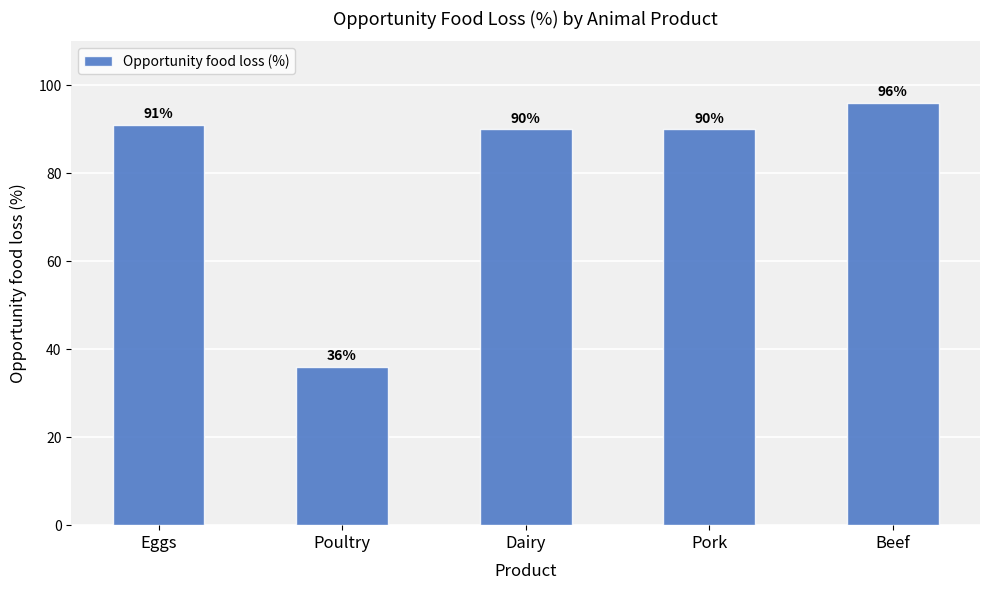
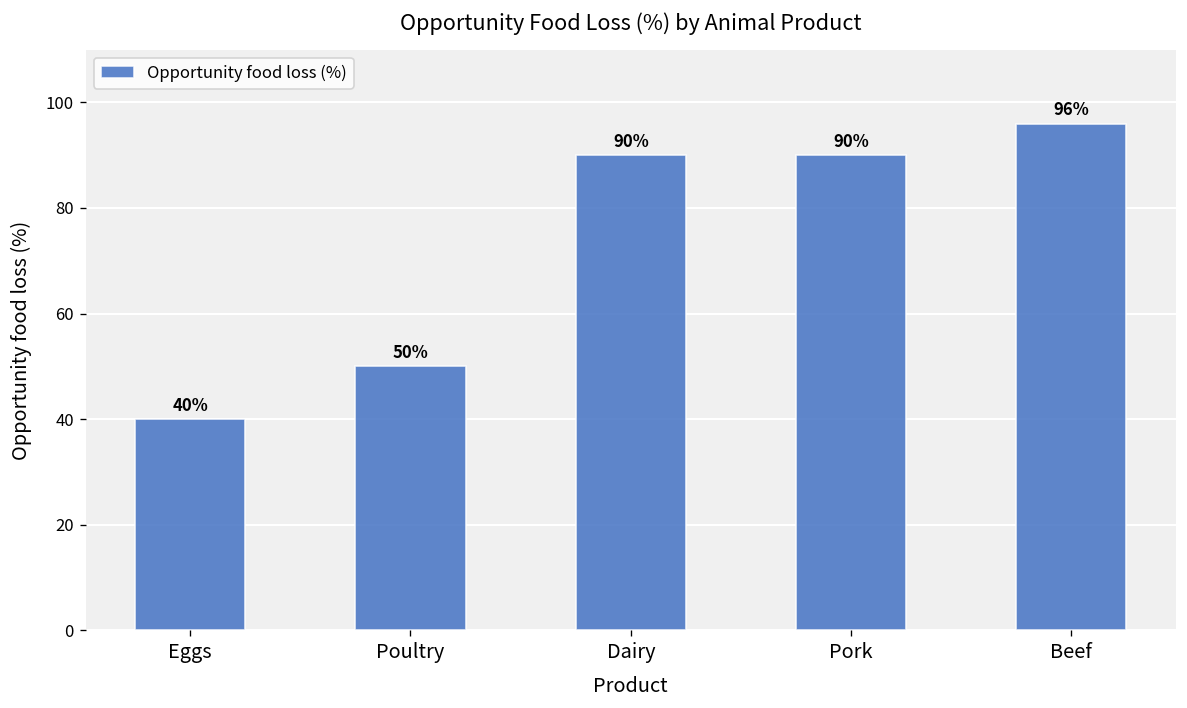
  {
-   "Eggs": "91%",
-   "Poultry": "36%",
+   "Eggs": "40%",
+   "Poultry": "50%",
    "Dairy": "90%",
    "Pork": "90%",
    "Beef": "96%"
  }
